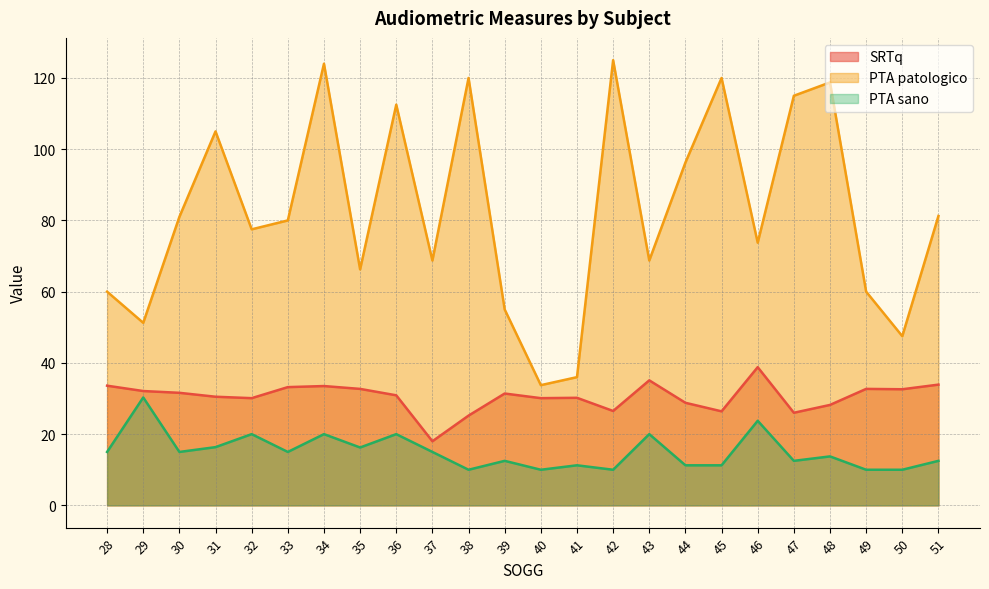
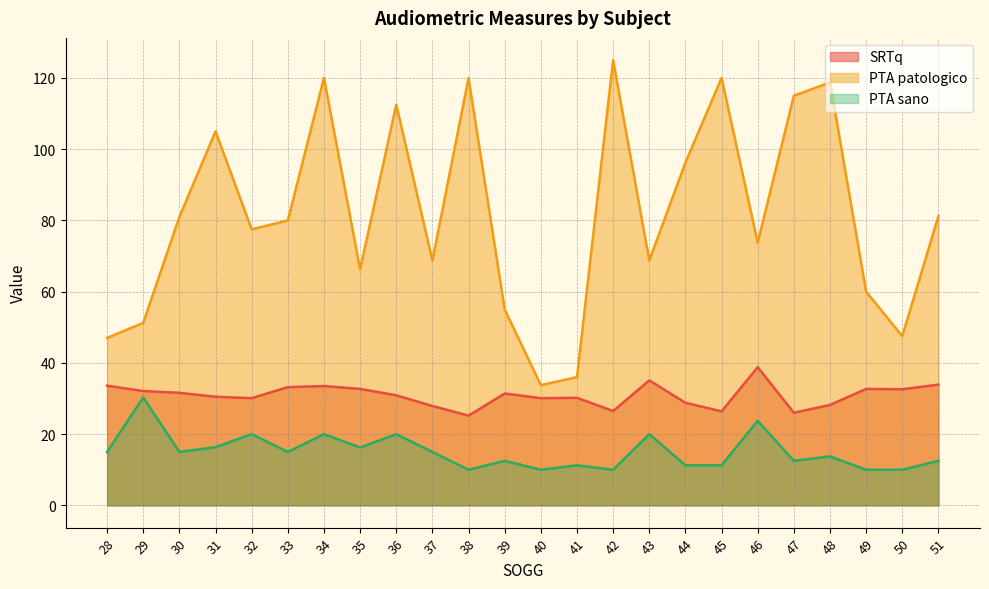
  {
    "SRTq": {
      "28": 34,
      "29": 32,
      "30": 32,
      "31": 31,
      "32": 30,
      "33": 33,
      "34": 34,
      "35": 33,
      "36": 31,
-     "37": 18,
+     "37": 28,
      "38": 25,
      "39": 31,
      "40": 30,
      "41": 30,
      "42": 27,
      "43": 35,
      "44": 29,
      "45": 26,
      "46": 39,
      "47": 26,
      "48": 28,
      "49": 33,
      "50": 33,
      "51": 34
    },
    "PTA patologico": {
-     "28": 60,
+     "28": 47,
      "29": 51,
      "30": 81,
      "31": 105,
      "32": 78,
      "33": 80,
-     "34": 124,
+     "34": 120,
      "35": 66,
      "36": 113,
      "37": 69,
      "38": 120,
      "39": 55,
      "40": 34,
      "41": 36,
      "42": 125,
      "43": 69,
      "44": 96,
      "45": 120,
      "46": 74,
      "47": 115,
      "49": 60,
      "50": 48,
      "51": 81
    },
    "PTA sano": {
      "28": 15,
      "29": 30,
      "30": 15,
      "31": 16,
      "32": 20,
      "33": 15,
      "34": 20,
      "35": 16,
      "36": 20,
      "37": 15,
      "38": 10,
      "39": 13,
      "40": 10,
      "41": 11,
      "42": 10,
      "43": 20,
      "44": 11,
      "45": 11,
      "46": 24,
      "47": 13,
      "48": 14,
      "49": 10,
      "50": 10,
      "51": 13
    }
  }
